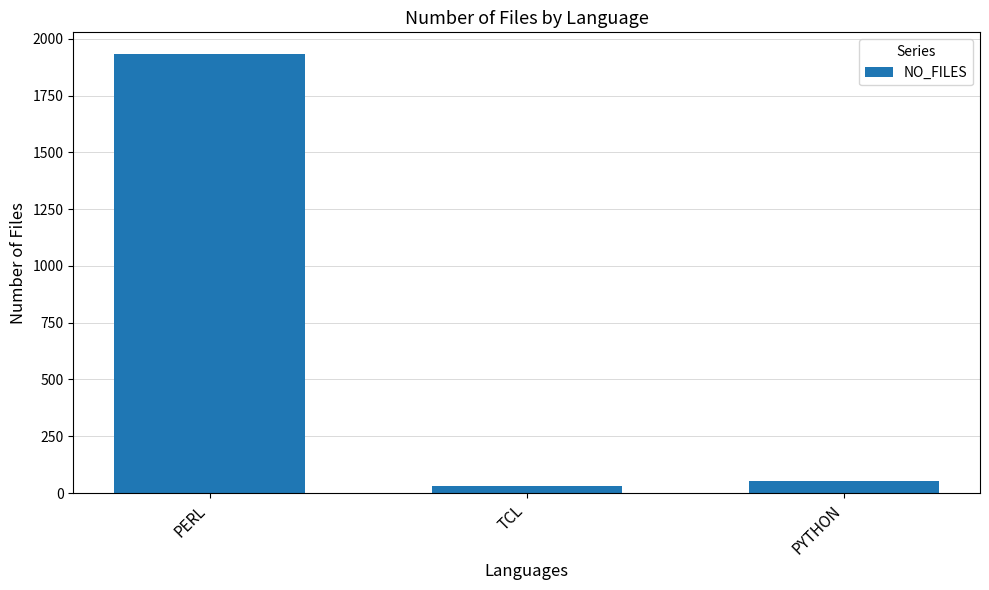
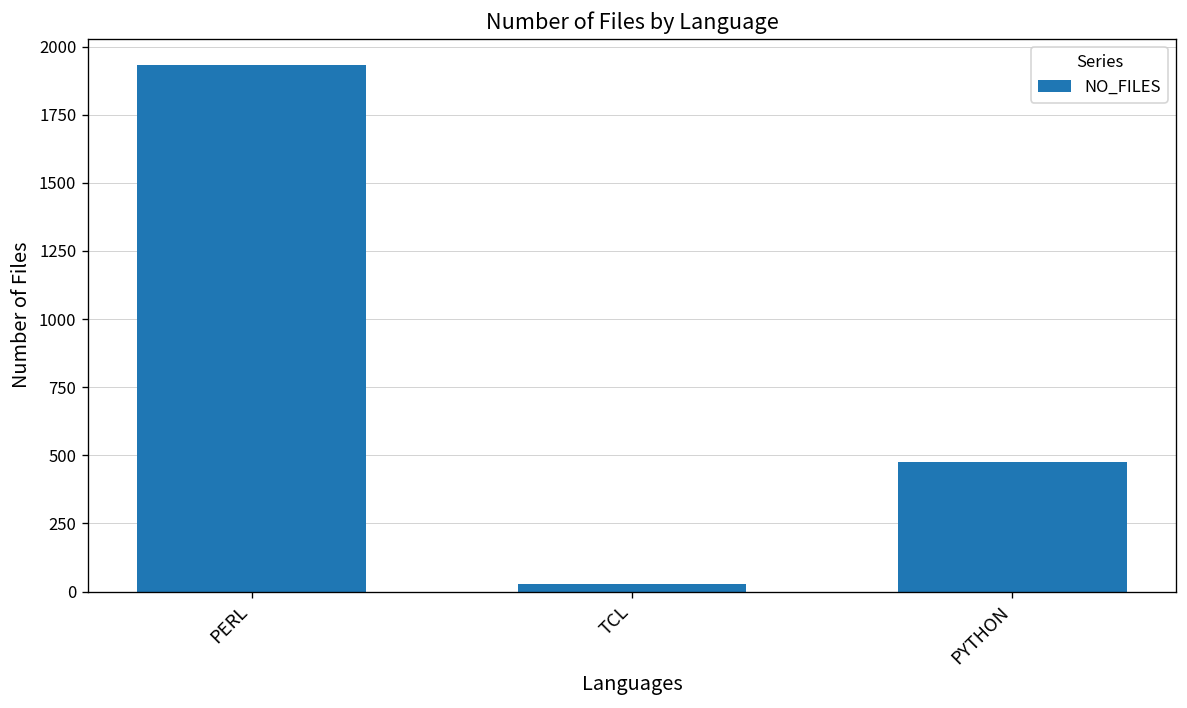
  {
    "PERL": 1930,
    "TCL": 30,
-   "PYTHON": 50
+   "PYTHON": 480
  }
